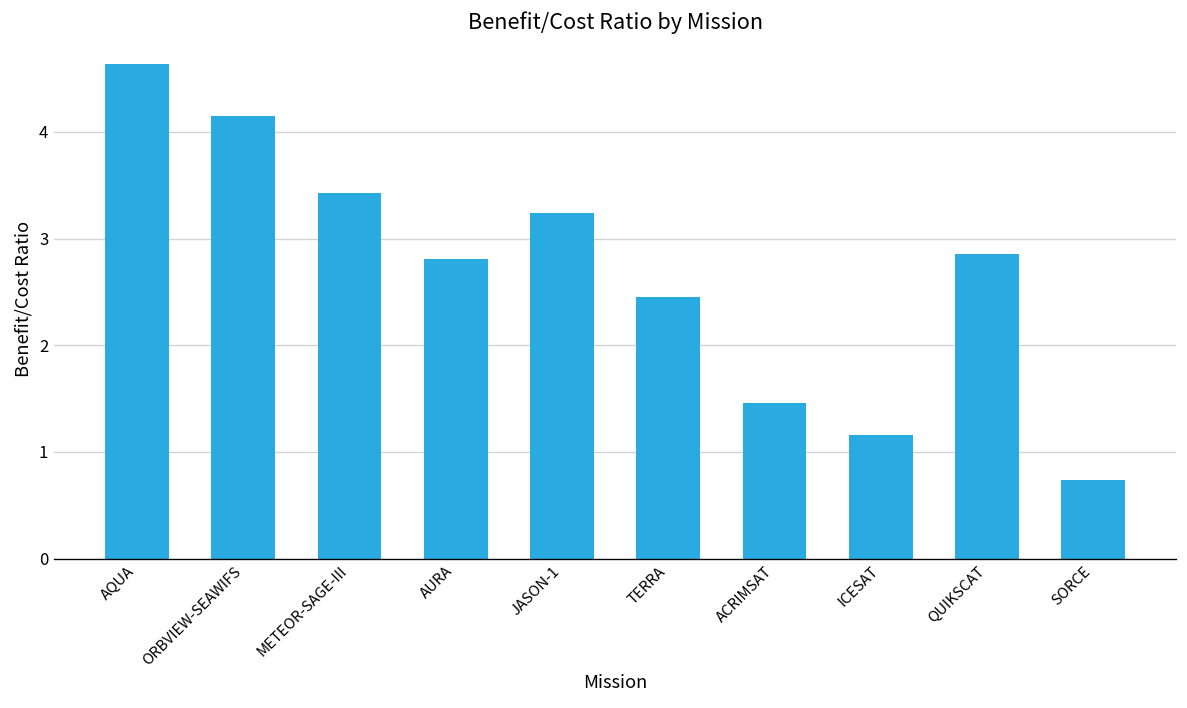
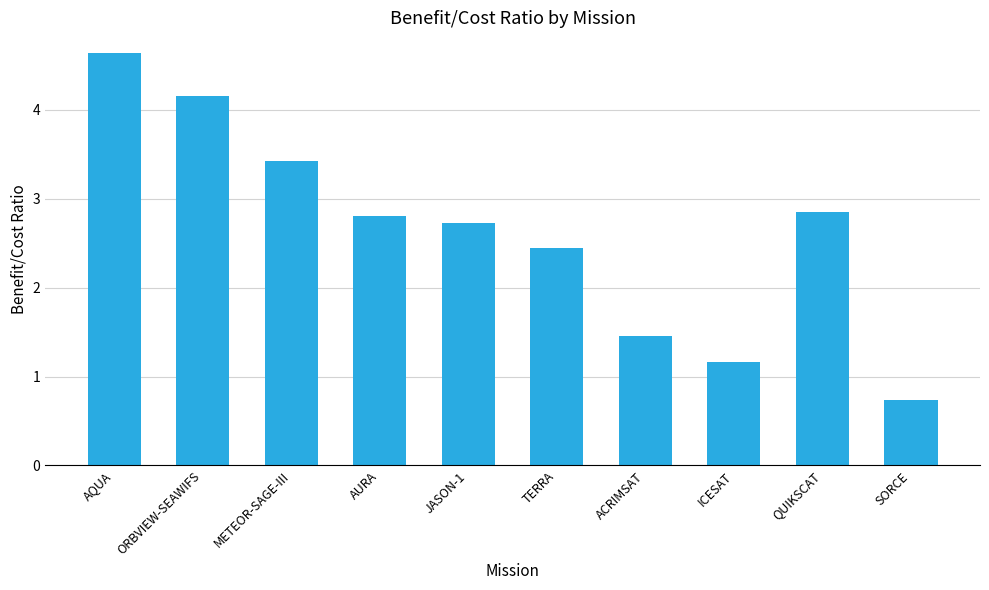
  {
    "AQUA": 4.6,
    "ORBVIEW-SEAWIFS": 4.2,
    "METEOR-SAGE-III": 3.4,
    "AURA": 2.8,
-   "JASON-1": 3.2,
+   "JASON-1": 2.7,
    "TERRA": 2.5,
    "ACRIMSAT": 1.5,
    "ICESAT": 1.2,
    "QUIKSCAT": 2.9,
    "SORCE": 0.7
  }
